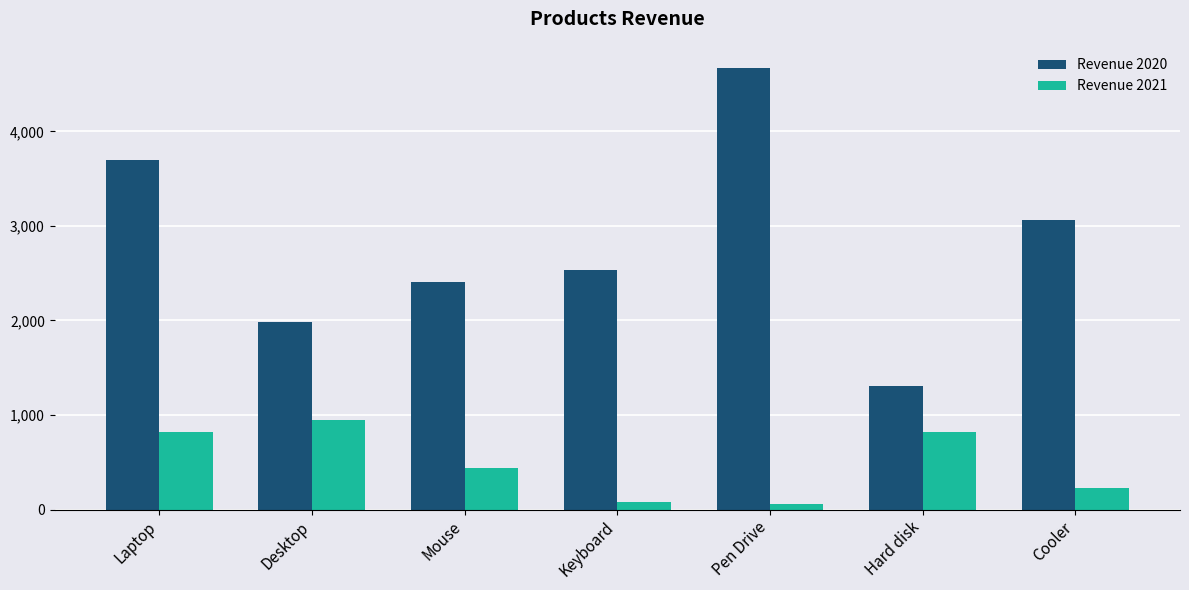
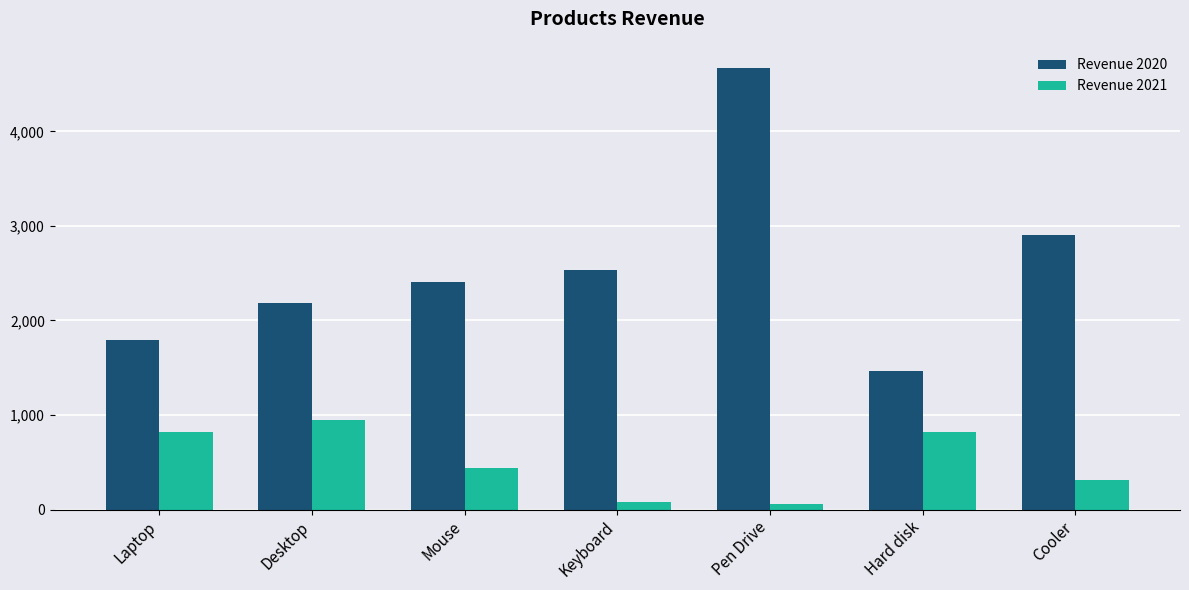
  {
    "Revenue 2020": {
-     "Laptop": "3,700",
-     "Desktop": "2,000",
+     "Laptop": "1,800",
+     "Desktop": "2,200",
      "Mouse": "2,400",
      "Keyboard": "2,500",
      "Pen Drive": "4,700",
-     "Hard disk": "1,300",
-     "Cooler": "3,100"
+     "Hard disk": "1,500",
+     "Cooler": "2,900"
    },
    "Revenue 2021": {
      "Laptop": "800",
      "Desktop": "900",
      "Mouse": "400",
      "Keyboard": "100",
      "Pen Drive": "100",
      "Hard disk": "800",
-     "Cooler": "200"
+     "Cooler": "300"
    }
  }
